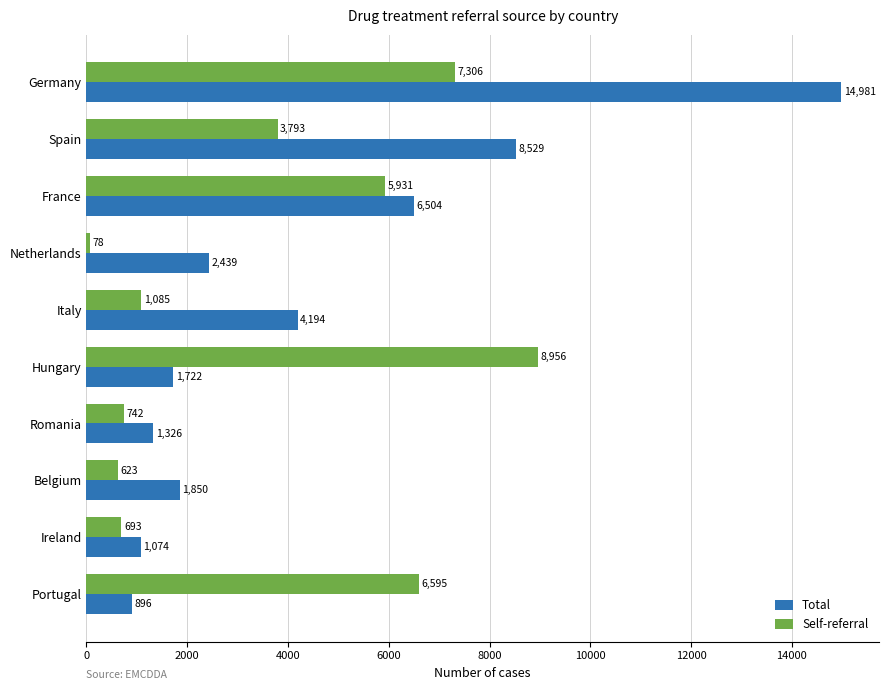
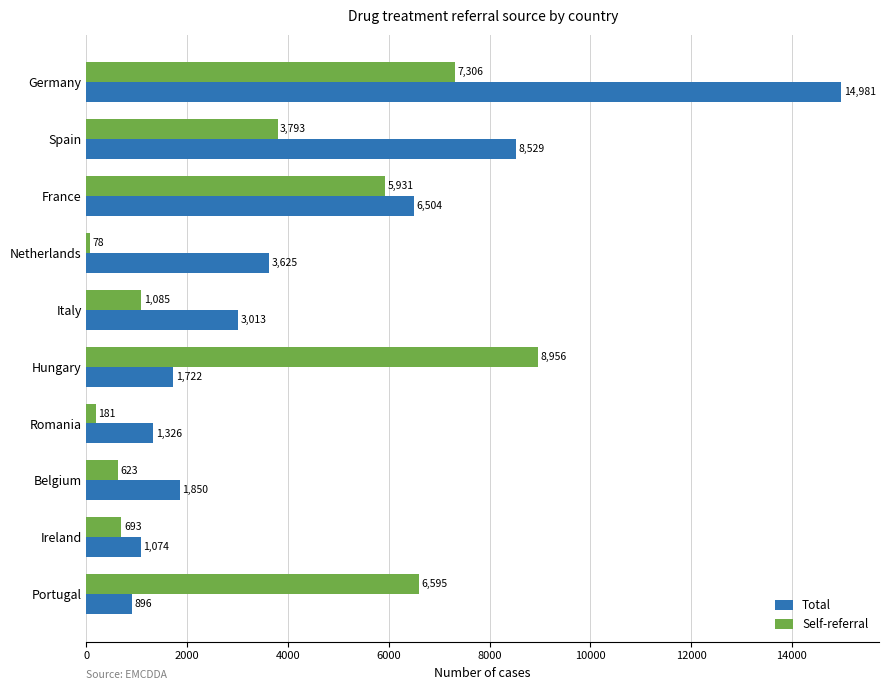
  {
    "Total": {
      "Germany": "14,981",
      "Spain": "8,529",
      "France": "6,504",
-     "Netherlands": "2,439",
-     "Italy": "4,194",
+     "Netherlands": "3,625",
+     "Italy": "3,013",
      "Hungary": "1,722",
      "Romania": "1,326",
      "Belgium": "1,850",
      "Ireland": "1,074",
      "Portugal": "896"
    },
    "Self-referral": {
      "Germany": "7,306",
      "Spain": "3,793",
      "France": "5,931",
      "Netherlands": "78",
      "Italy": "1,085",
      "Hungary": "8,956",
-     "Romania": "742",
+     "Romania": "181",
      "Belgium": "623",
      "Ireland": "693",
      "Portugal": "6,595"
    }
  }
